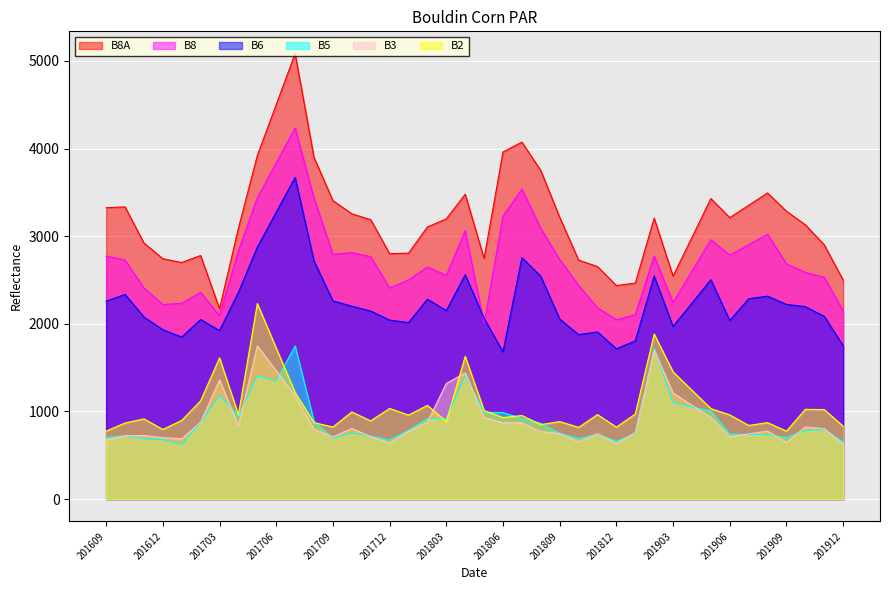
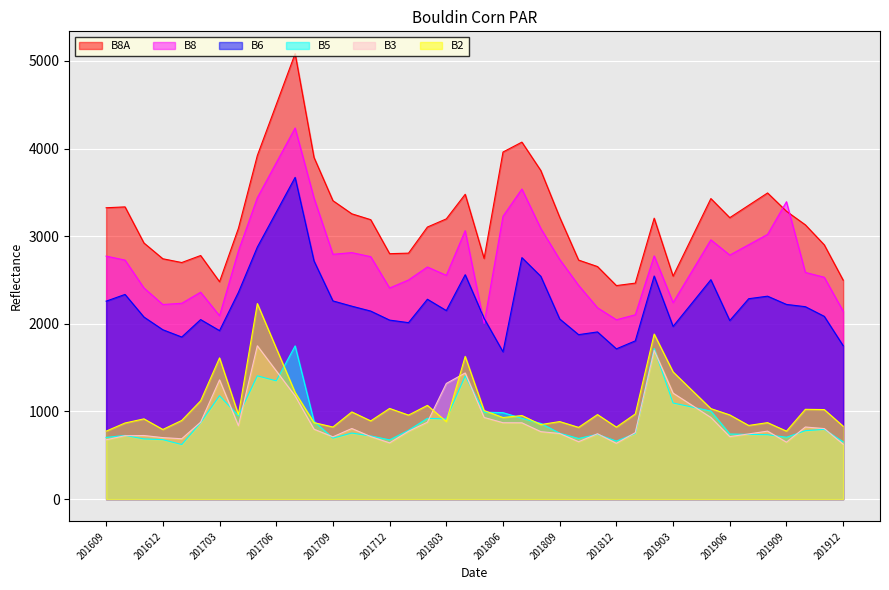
  {
    "B8A": {
      "201609": 3300,
      "201612": 2700,
-     "201703": 2200,
+     "201703": 2500,
      "201706": 4500,
      "201709": 3400,
      "201712": 2800,
      "201803": 3200,
      "201806": 4000,
      "201809": 3200,
      "201812": 2400,
      "201903": 2500,
      "201906": 3200,
      "201909": 3300,
      "201912": 2500
    },
    "B8": {
      "201609": 2800,
      "201612": 2200,
      "201703": 2100,
      "201706": 3800,
      "201709": 2800,
      "201712": 2400,
      "201803": 2600,
      "201806": 3200,
      "201809": 2700,
      "201812": 2000,
      "201903": 2200,
      "201906": 2800,
-     "201909": 2700,
+     "201909": 3400,
      "201912": 2100
    },
    "B6": {
      "201609": 2300,
      "201612": 1900,
      "201703": 1900,
      "201706": 3300,
      "201709": 2300,
      "201712": 2000,
      "201803": 2200,
      "201806": 1700,
      "201809": 2100,
      "201812": 1700,
      "201903": 2000,
      "201906": 2000,
      "201909": 2200,
      "201912": 1800
    },
    "B5": {
      "201703": 1200,
      "201706": 1400,
      "201712": 700,
      "201803": 900,
      "201806": 1000,
      "201903": 1100,
      "201906": 700,
      "201909": 700
    },
    "B3": {
      "201703": 1400,
      "201706": 1500,
      "201712": 600,
      "201803": 1300,
      "201806": 900,
      "201903": 1200,
      "201906": 700,
      "201909": 700
    },
    "B2": {
      "201609": 800,
      "201612": 800,
      "201703": 1600,
      "201706": 1700,
      "201709": 800,
      "201712": 1000,
      "201803": 900,
      "201806": 900,
      "201809": 900,
      "201812": 800,
      "201903": 1500,
      "201906": 1000,
      "201909": 800,
      "201912": 800
    }
  }
